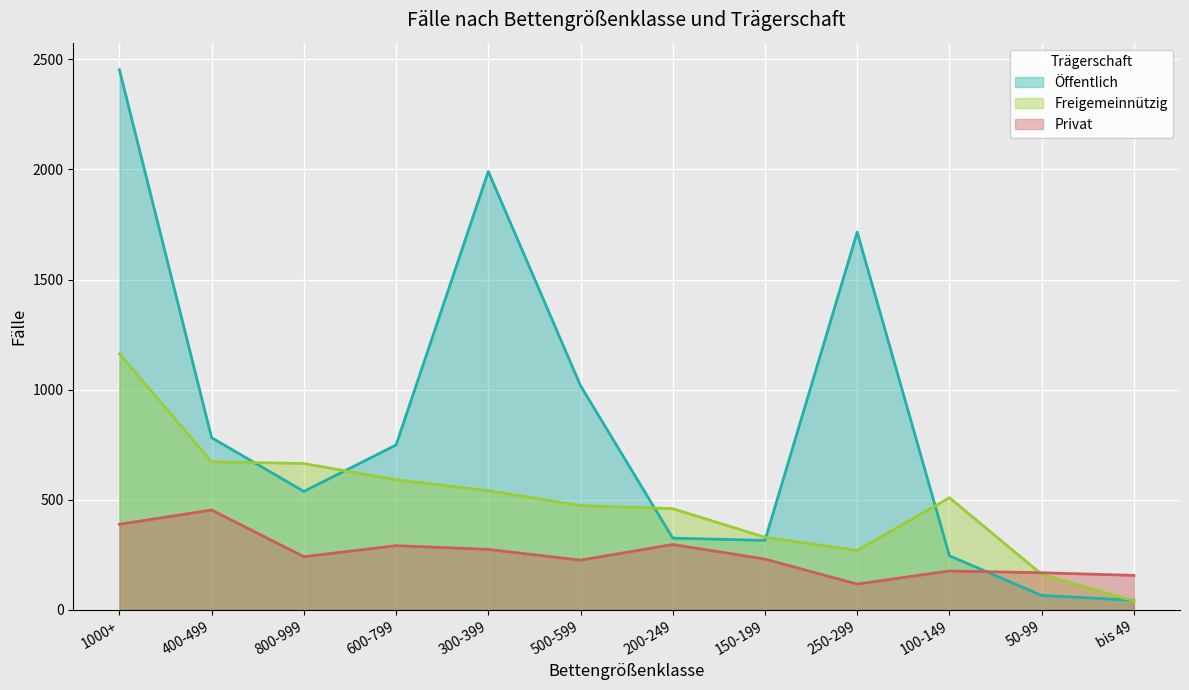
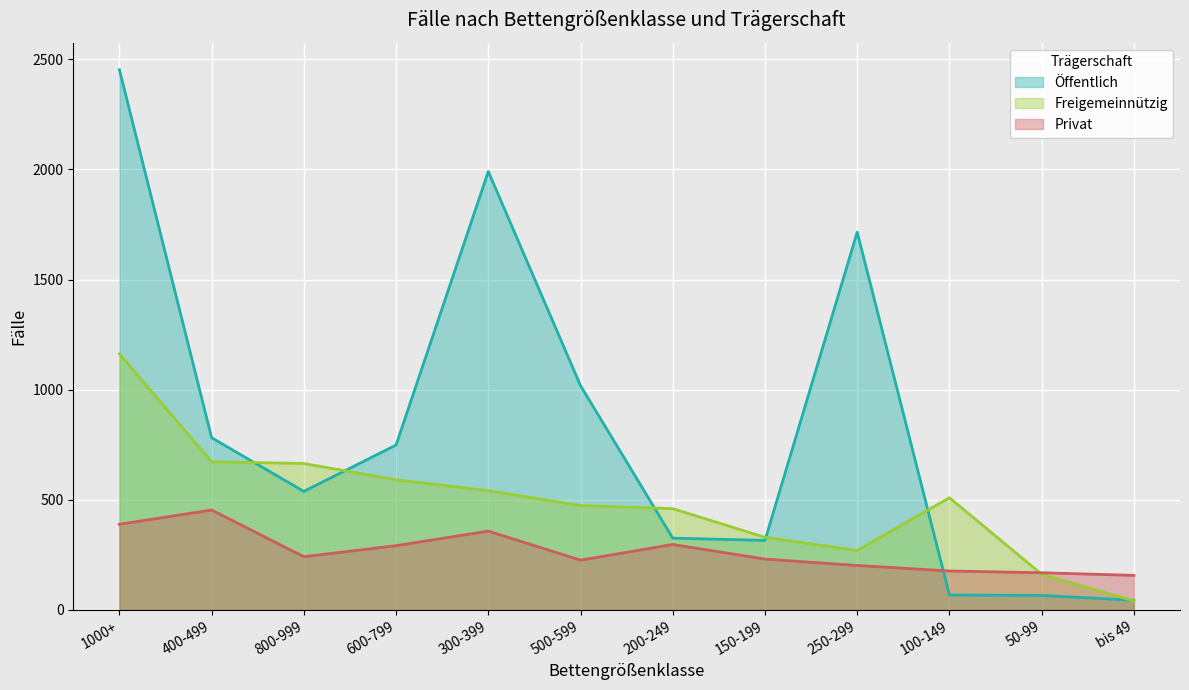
  {
    "Öffentlich": {
      "1000+": 2450,
      "400-499": 780,
      "800-999": 540,
      "600-799": 750,
      "300-399": 1990,
      "500-599": 1020,
      "200-249": 330,
      "150-199": 320,
      "250-299": 1720,
-     "100-149": 250,
+     "100-149": 70,
      "50-99": 70
    },
    "Freigemeinnützig": {
      "1000+": 1160,
      "400-499": 670,
      "800-999": 670,
      "600-799": 590,
      "300-399": 540,
      "500-599": 470,
      "200-249": 460,
      "150-199": 330,
      "250-299": 270,
      "100-149": 510
    },
    "Privat": {
      "1000+": 390,
      "400-499": 450,
      "800-999": 240,
      "600-799": 290,
-     "300-399": 280,
+     "300-399": 360,
      "500-599": 230,
      "200-249": 300,
      "150-199": 230,
-     "250-299": 120,
+     "250-299": 200,
      "100-149": 180,
      "bis 49": 160
    }
  }
